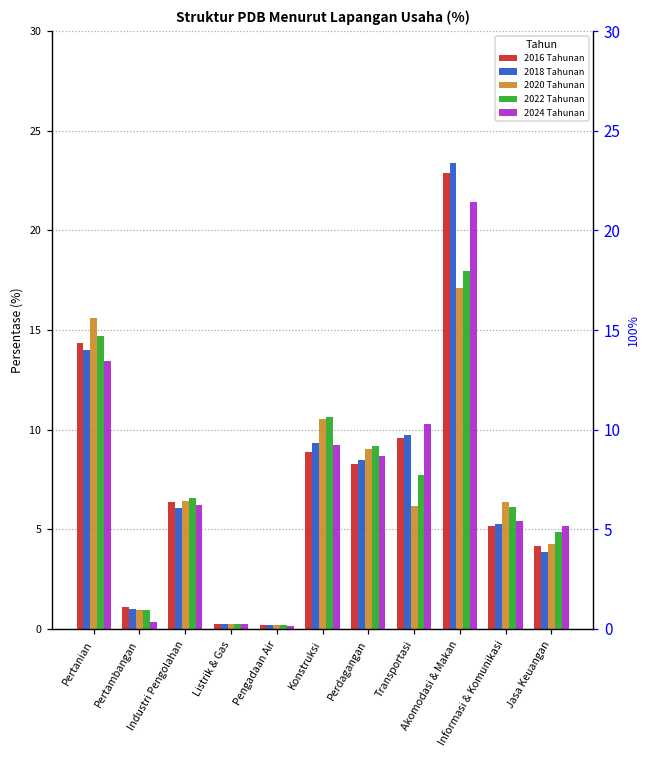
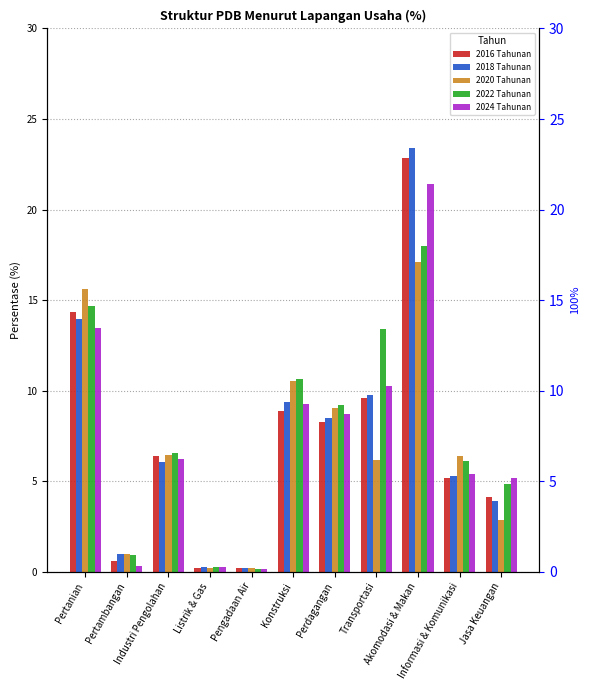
  {
    "2016 Tahunan": {
      "Pertanian": 14.4,
-     "Pertambangan": 1.1,
+     "Pertambangan": 0.6,
      "Industri Pengolahan": 6.4,
      "Listrik & Gas": 0.2,
      "Pengadaan Air": 0.2,
      "Konstruksi": 8.9,
      "Perdagangan": 8.3,
      "Transportasi": 9.6,
      "Akomodasi & Makan": 22.9,
      "Informasi & Komunikasi": 5.2,
      "Jasa Keuangan": 4.2
    },
    "2018 Tahunan": {
      "Pertanian": 14.0,
      "Pertambangan": 1.0,
      "Industri Pengolahan": 6.1,
      "Listrik & Gas": 0.2,
      "Pengadaan Air": 0.2,
      "Konstruksi": 9.4,
      "Perdagangan": 8.5,
      "Transportasi": 9.8,
      "Akomodasi & Makan": 23.4,
      "Informasi & Komunikasi": 5.3,
      "Jasa Keuangan": 3.9
    },
    "2020 Tahunan": {
      "Pertanian": 15.6,
      "Pertambangan": 1.0,
      "Industri Pengolahan": 6.4,
      "Listrik & Gas": 0.2,
      "Pengadaan Air": 0.2,
      "Konstruksi": 10.5,
      "Perdagangan": 9.0,
      "Transportasi": 6.2,
      "Akomodasi & Makan": 17.1,
      "Informasi & Komunikasi": 6.4,
-     "Jasa Keuangan": 4.3
+     "Jasa Keuangan": 2.8
    },
    "2022 Tahunan": {
      "Pertanian": 14.7,
      "Pertambangan": 0.9,
      "Industri Pengolahan": 6.6,
      "Listrik & Gas": 0.2,
      "Pengadaan Air": 0.2,
      "Konstruksi": 10.7,
      "Perdagangan": 9.2,
-     "Transportasi": 7.7,
+     "Transportasi": 13.4,
      "Akomodasi & Makan": 18.0,
      "Informasi & Komunikasi": 6.1,
      "Jasa Keuangan": 4.8
    },
    "2024 Tahunan": {
      "Pertanian": 13.5,
      "Pertambangan": 0.3,
      "Industri Pengolahan": 6.2,
      "Listrik & Gas": 0.2,
      "Pengadaan Air": 0.2,
      "Konstruksi": 9.2,
      "Perdagangan": 8.7,
      "Transportasi": 10.3,
      "Akomodasi & Makan": 21.4,
      "Informasi & Komunikasi": 5.4,
      "Jasa Keuangan": 5.2
    }
  }
